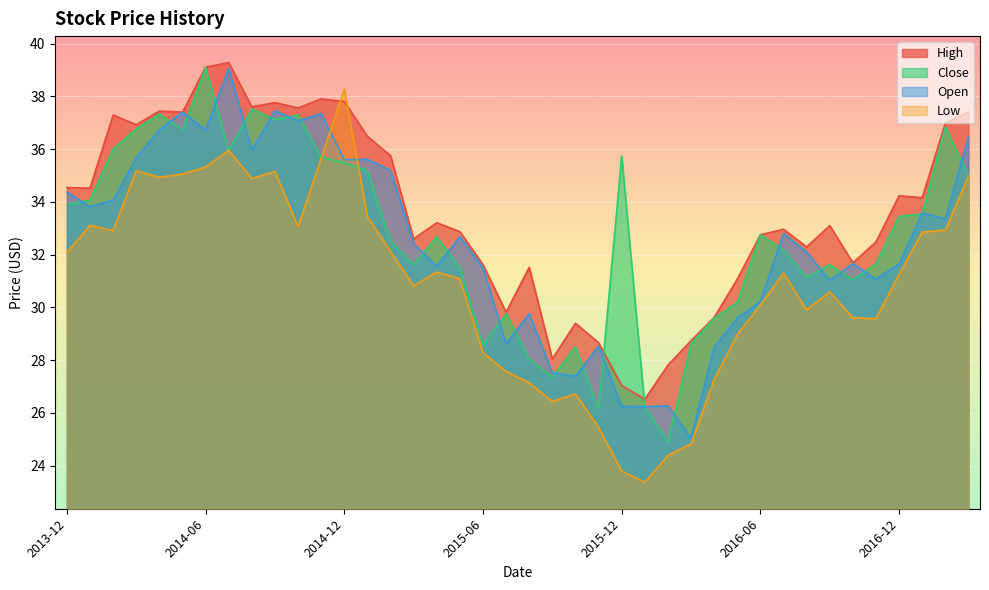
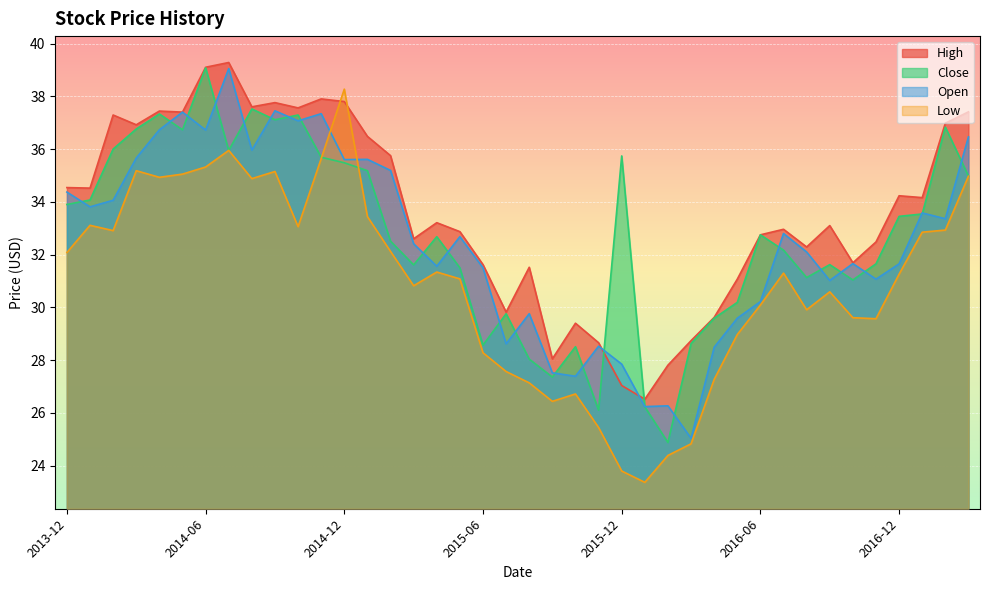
  {
    "High": {
      "2013-12": 34.5,
      "2014-12": 37.8,
      "2015-06": 31.6,
      "2015-12": 27.0,
      "2016-12": 34.2
    },
    "Close": {
      "2013-12": 33.9,
      "2014-12": 35.5,
      "2015-06": 28.6,
      "2015-12": 35.7,
      "2016-12": 33.5
    },
    "Open": {
      "2013-12": 34.4,
      "2014-06": 36.7,
      "2014-12": 35.6,
      "2015-06": 31.5,
-     "2015-12": 26.3,
+     "2015-12": 27.9,
      "2016-06": 30.2,
      "2016-12": 31.7
    },
    "Low": {
      "2013-12": 32.1,
      "2014-06": 35.3,
      "2014-12": 38.3,
      "2015-06": 28.3,
      "2015-12": 23.8,
      "2016-06": 30.1,
      "2016-12": 31.3
    }
  }
